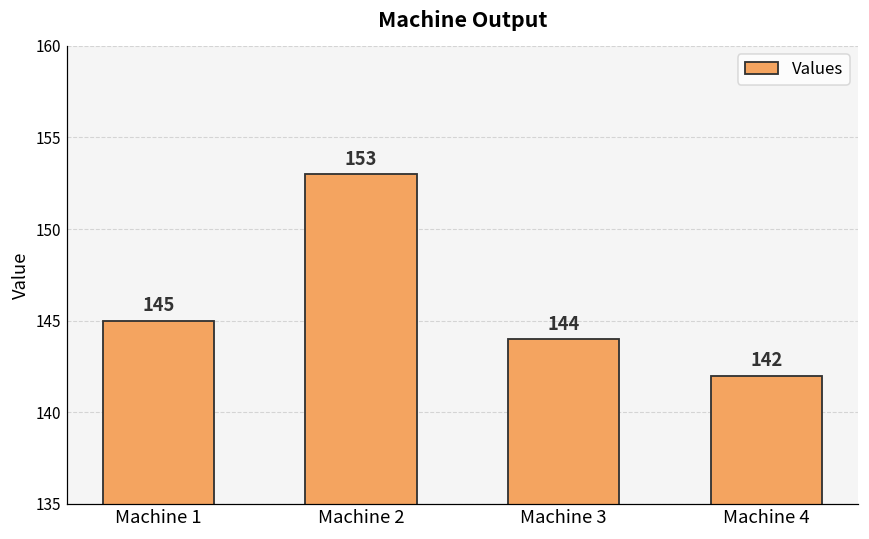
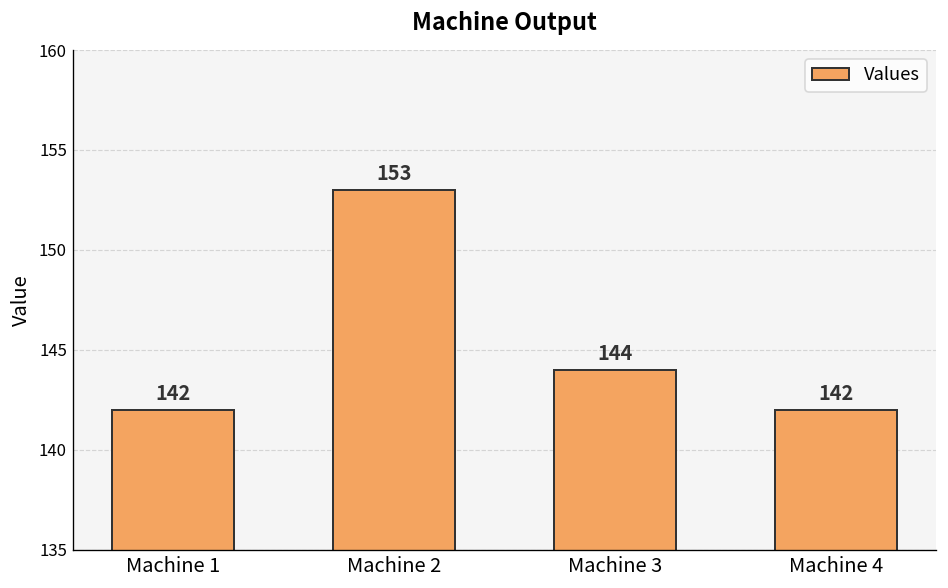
  {
-   "Machine 1": 145,
+   "Machine 1": 142,
    "Machine 2": 153,
    "Machine 3": 144,
    "Machine 4": 142
  }
